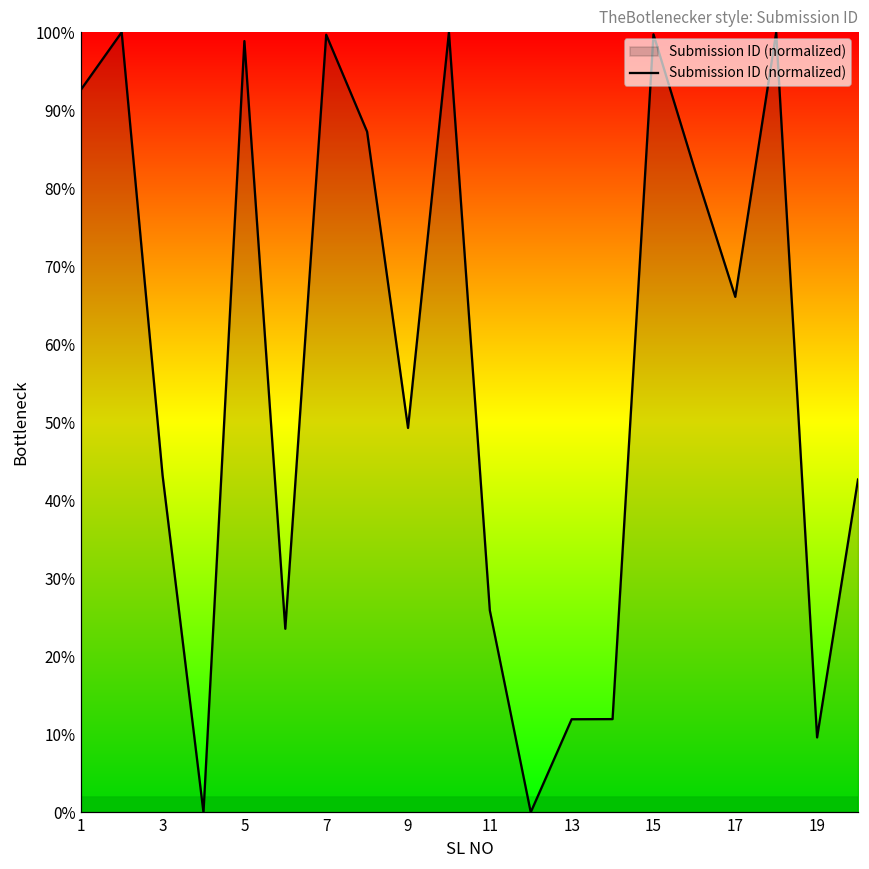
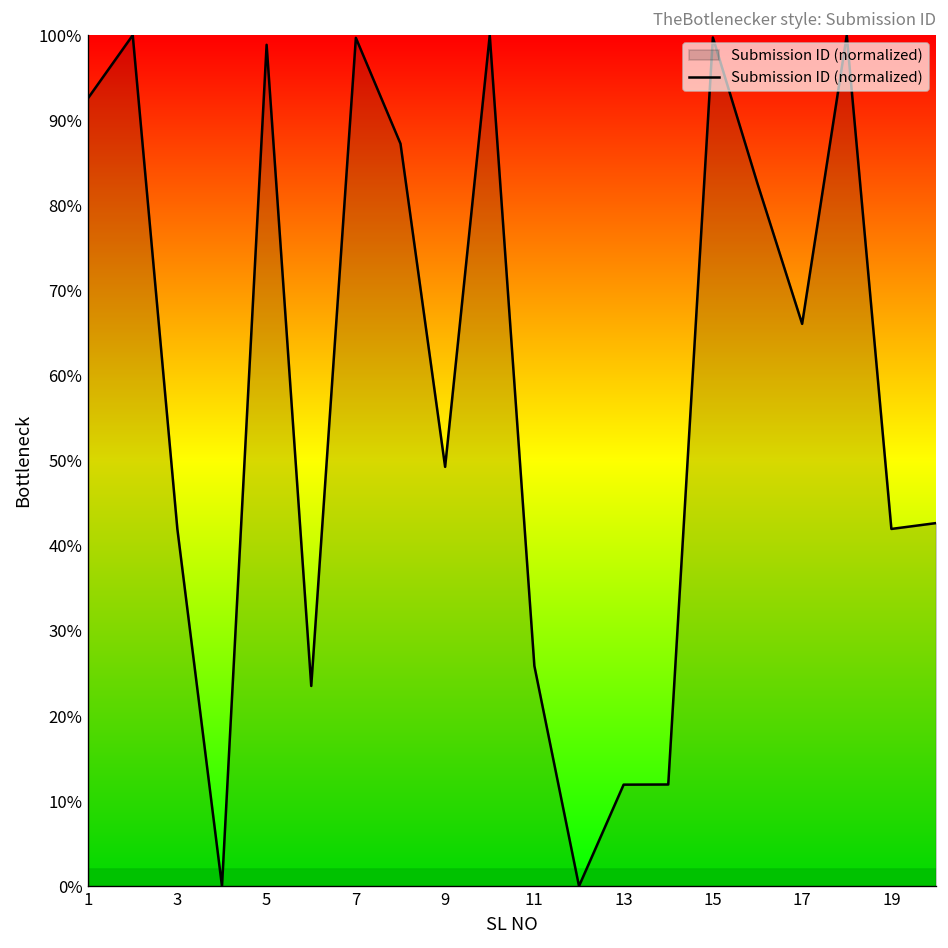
  {
    "1": "93%",
-   "3": "43%",
+   "3": "42%",
    "5": "99%",
    "7": "100%",
    "9": "49%",
    "11": "26%",
    "13": "12%",
    "15": "100%",
    "17": "66%",
-   "19": "10%"
+   "19": "42%"
  }
